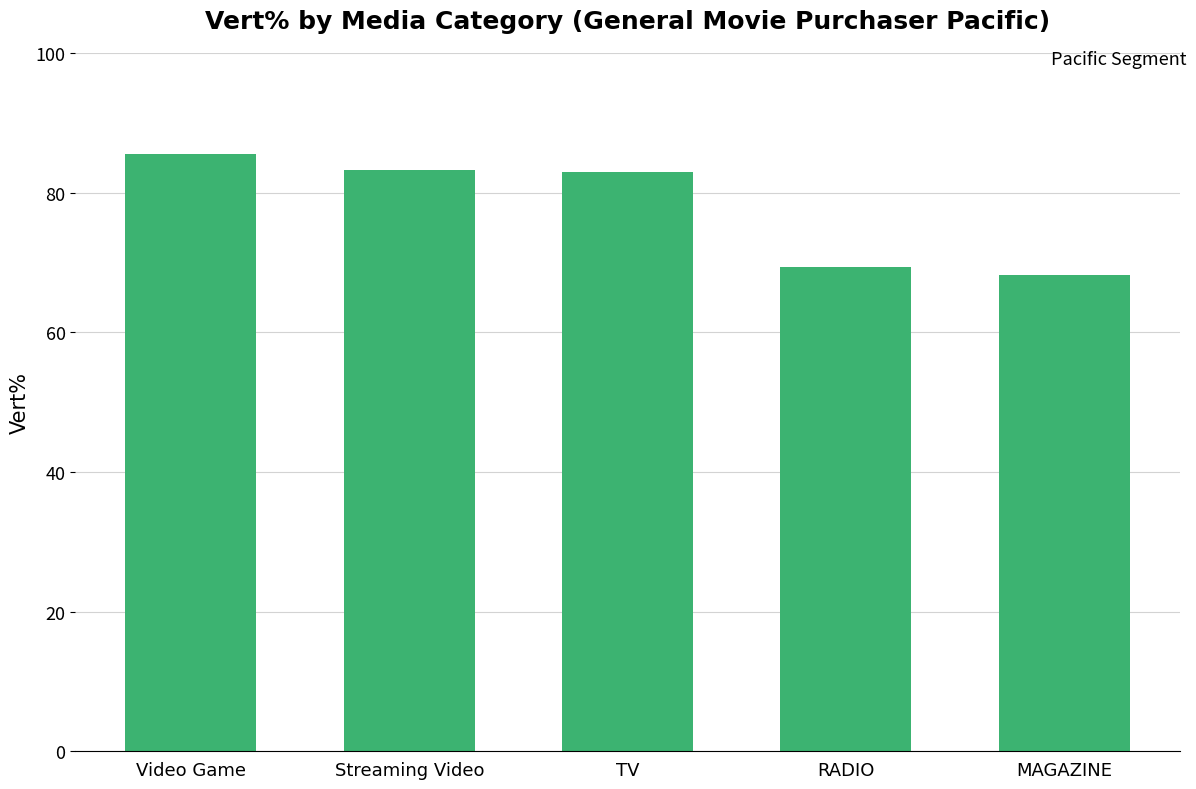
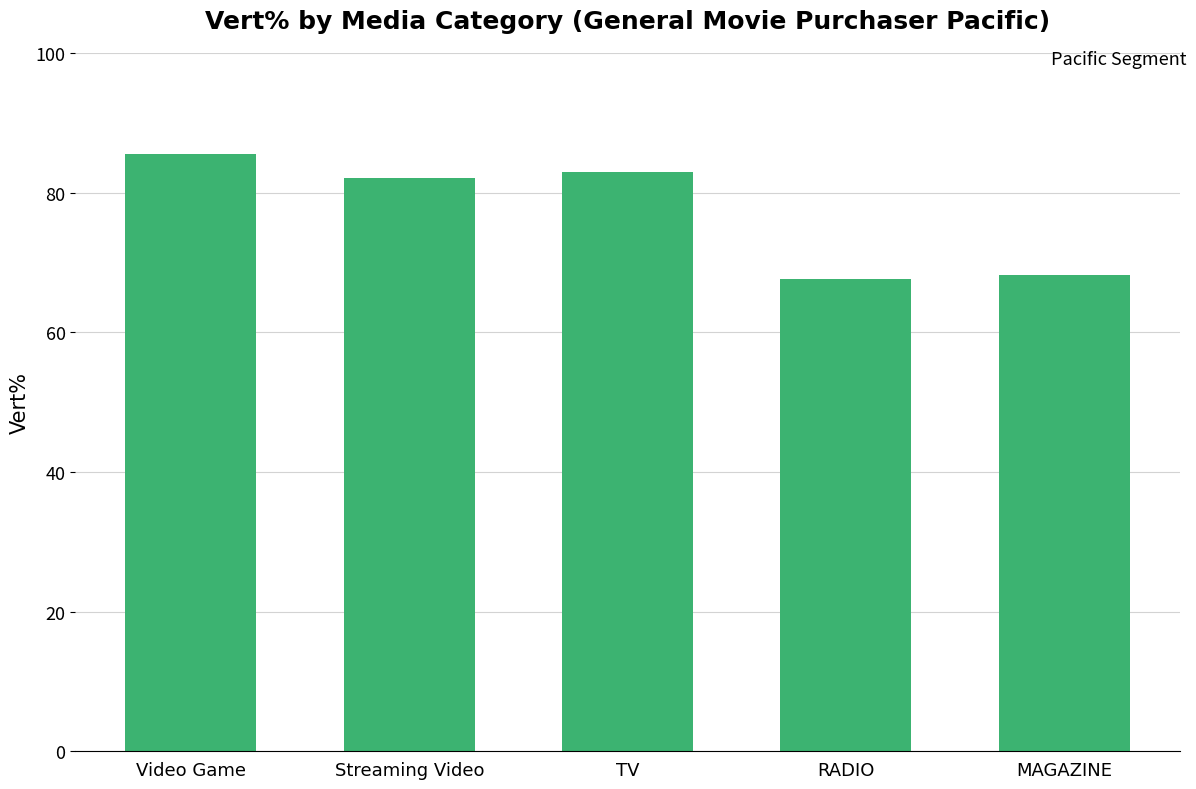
  {
    "Video Game": 86,
-   "Streaming Video": 83,
+   "Streaming Video": 82,
    "TV": 83,
-   "RADIO": 69,
+   "RADIO": 68,
    "MAGAZINE": 68
  }
